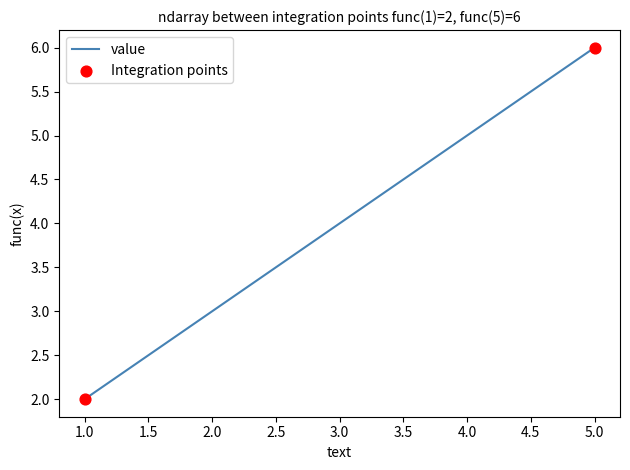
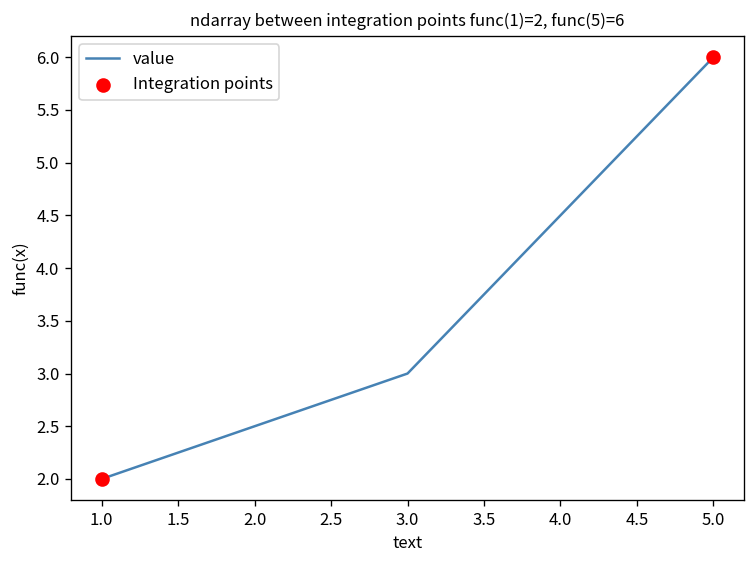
  {
    "value": {
-     "3.0": 4
+     "3.0": 3
    }
  }
